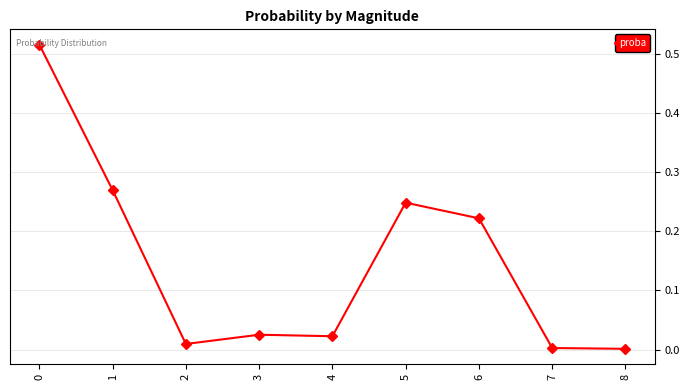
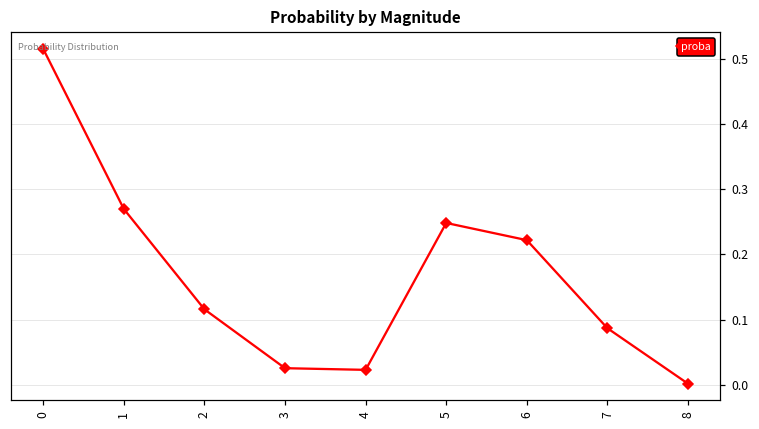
  {
    "0": 0.52,
    "1": 0.27,
-   "2": 0.01,
+   "2": 0.12,
    "3": 0.03,
    "4": 0.02,
    "5": 0.25,
    "6": 0.22,
-   "7": 0.00,
+   "7": 0.09,
    "8": 0.00
  }
